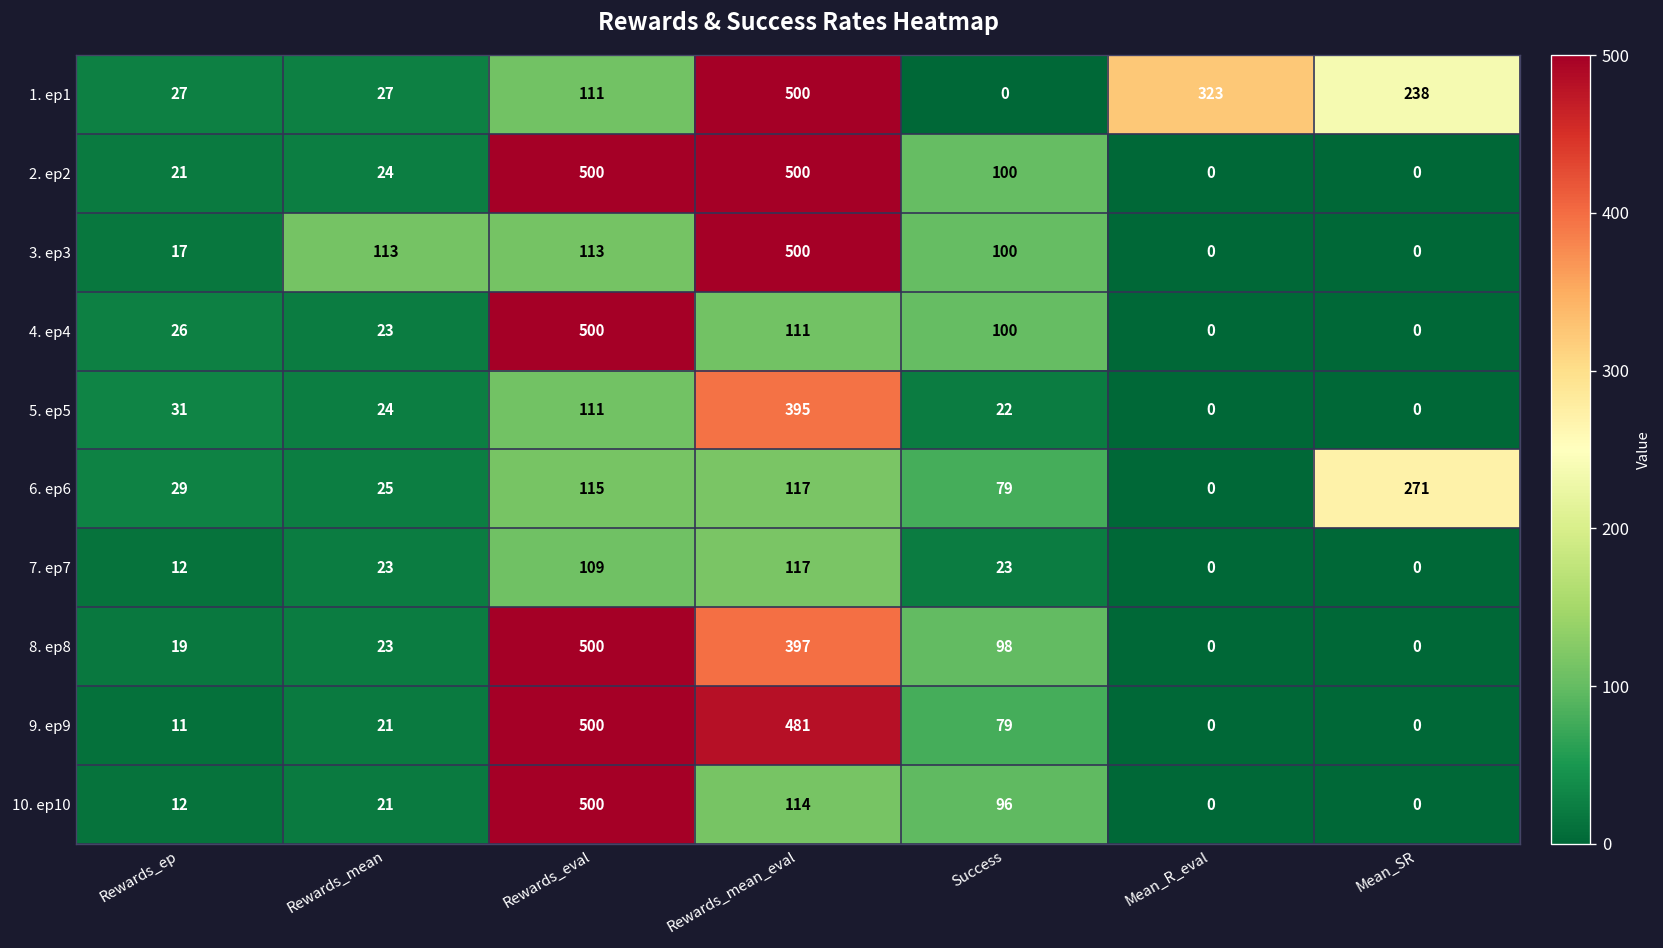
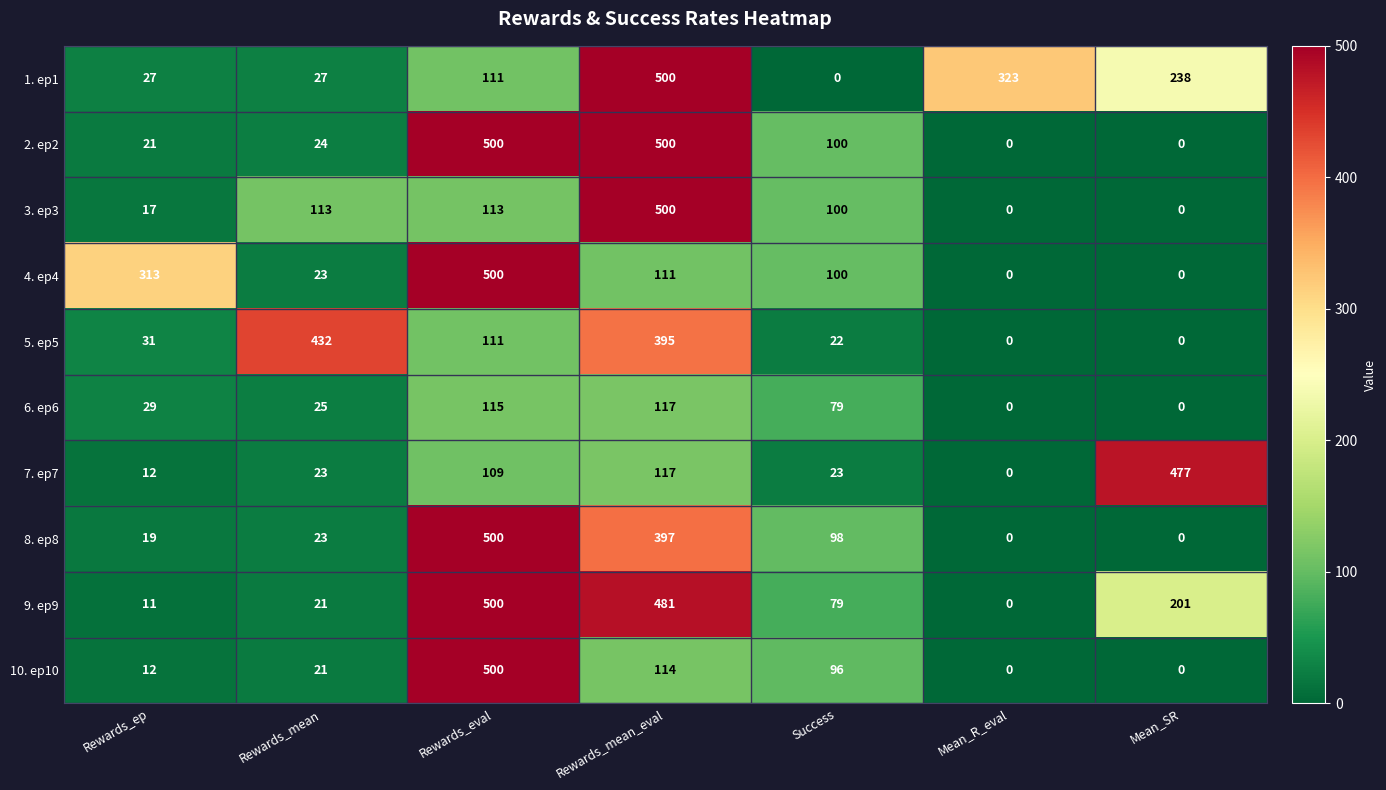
  {
    "1. ep1": {
      "Rewards_ep": 27,
      "Rewards_mean": 27,
      "Rewards_eval": 111,
      "Rewards_mean_eval": 500,
      "Success": 0,
      "Mean_R_eval": 323,
      "Mean_SR": 238
    },
    "2. ep2": {
      "Rewards_ep": 21,
      "Rewards_mean": 24,
      "Rewards_eval": 500,
      "Rewards_mean_eval": 500,
      "Success": 100,
      "Mean_R_eval": 0,
      "Mean_SR": 0
    },
    "3. ep3": {
      "Rewards_ep": 17,
      "Rewards_mean": 113,
      "Rewards_eval": 113,
      "Rewards_mean_eval": 500,
      "Success": 100,
      "Mean_R_eval": 0,
      "Mean_SR": 0
    },
    "4. ep4": {
-     "Rewards_ep": 26,
+     "Rewards_ep": 313,
      "Rewards_mean": 23,
      "Rewards_eval": 500,
      "Rewards_mean_eval": 111,
      "Success": 100,
      "Mean_R_eval": 0,
      "Mean_SR": 0
    },
    "5. ep5": {
      "Rewards_ep": 31,
-     "Rewards_mean": 24,
+     "Rewards_mean": 432,
      "Rewards_eval": 111,
      "Rewards_mean_eval": 395,
      "Success": 22,
      "Mean_R_eval": 0,
      "Mean_SR": 0
    },
    "6. ep6": {
      "Rewards_ep": 29,
      "Rewards_mean": 25,
      "Rewards_eval": 115,
      "Rewards_mean_eval": 117,
      "Success": 79,
      "Mean_R_eval": 0,
-     "Mean_SR": 271
+     "Mean_SR": 0
    },
    "7. ep7": {
      "Rewards_ep": 12,
      "Rewards_mean": 23,
      "Rewards_eval": 109,
      "Rewards_mean_eval": 117,
      "Success": 23,
      "Mean_R_eval": 0,
-     "Mean_SR": 0
+     "Mean_SR": 477
    },
    "8. ep8": {
      "Rewards_ep": 19,
      "Rewards_mean": 23,
      "Rewards_eval": 500,
      "Rewards_mean_eval": 397,
      "Success": 98,
      "Mean_R_eval": 0,
      "Mean_SR": 0
    },
    "9. ep9": {
      "Rewards_ep": 11,
      "Rewards_mean": 21,
      "Rewards_eval": 500,
      "Rewards_mean_eval": 481,
      "Success": 79,
      "Mean_R_eval": 0,
-     "Mean_SR": 0
+     "Mean_SR": 201
    },
    "10. ep10": {
      "Rewards_ep": 12,
      "Rewards_mean": 21,
      "Rewards_eval": 500,
      "Rewards_mean_eval": 114,
      "Success": 96,
      "Mean_R_eval": 0,
      "Mean_SR": 0
    }
  }
